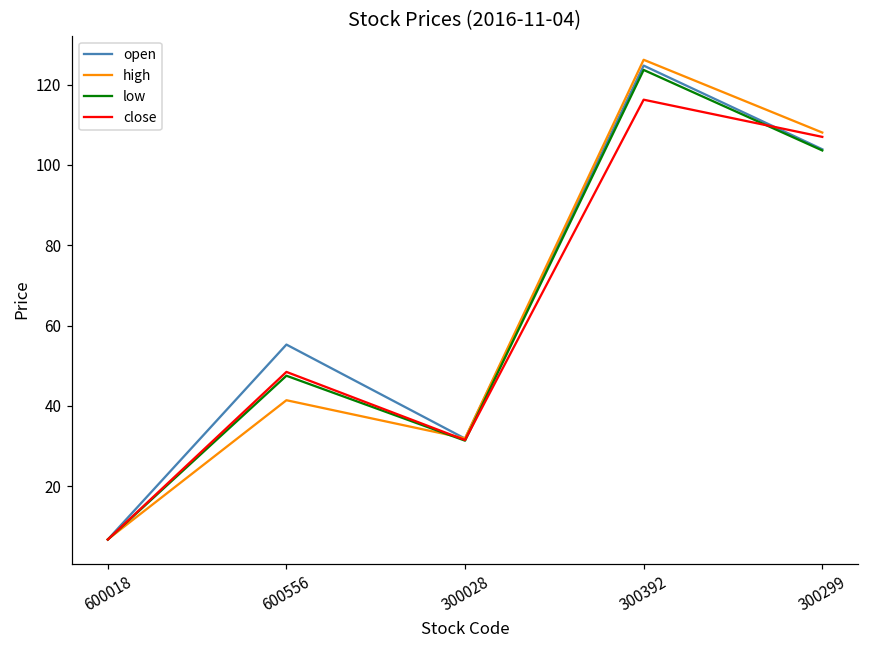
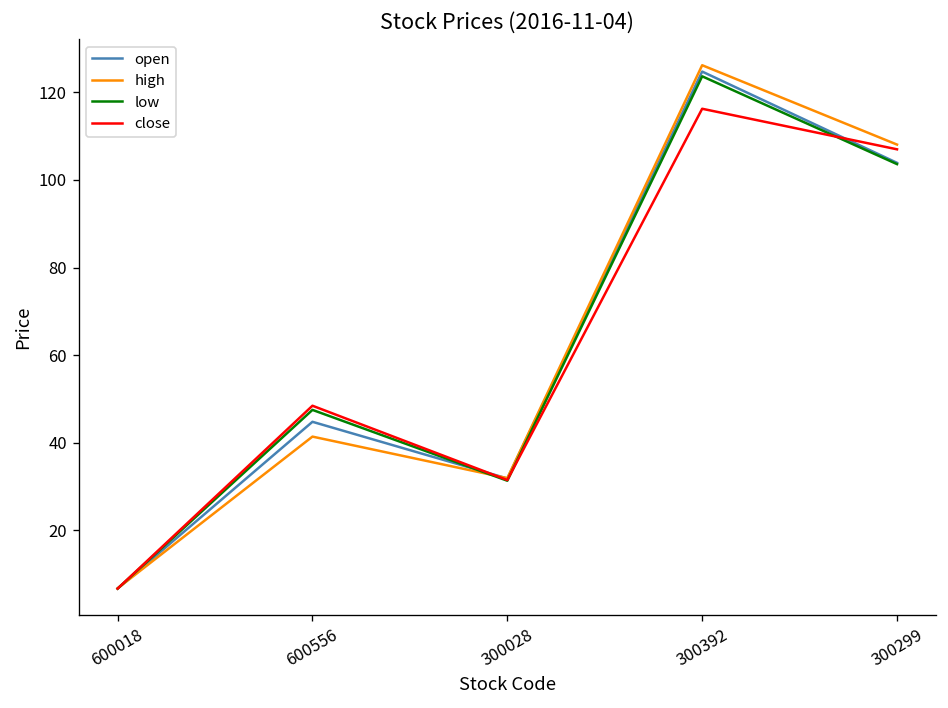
  {
    "open": {
-     "600556": 55,
+     "600556": 45,
      "300392": 125
    },
    "high": {
      "600556": 41,
      "300392": 126,
      "300299": 108
    },
    "low": {
      "600556": 48,
      "300392": 124
    },
    "close": {
      "600556": 48,
      "300392": 116,
      "300299": 107
    }
  }
